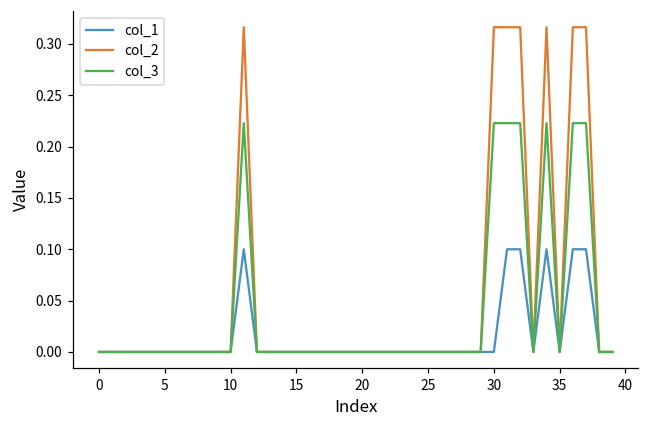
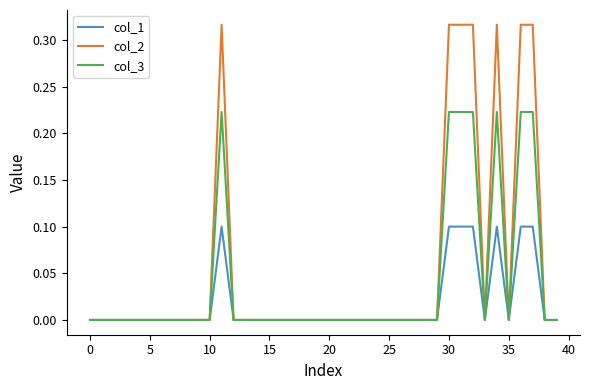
  {
    "col_1": {
-     "30": 0.0
+     "30": 0.1
    },
    "col_2": {
      "30": 0.32
    },
    "col_3": {
      "30": 0.22
    }
  }
